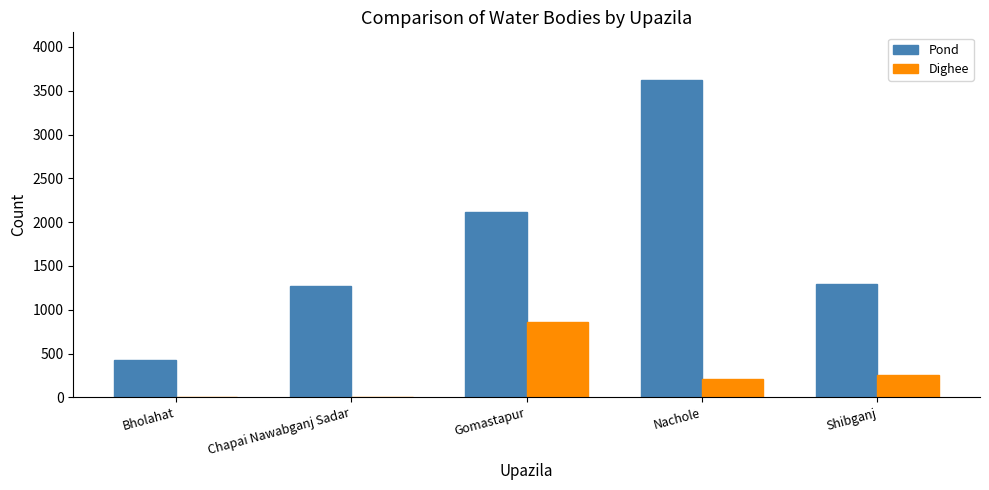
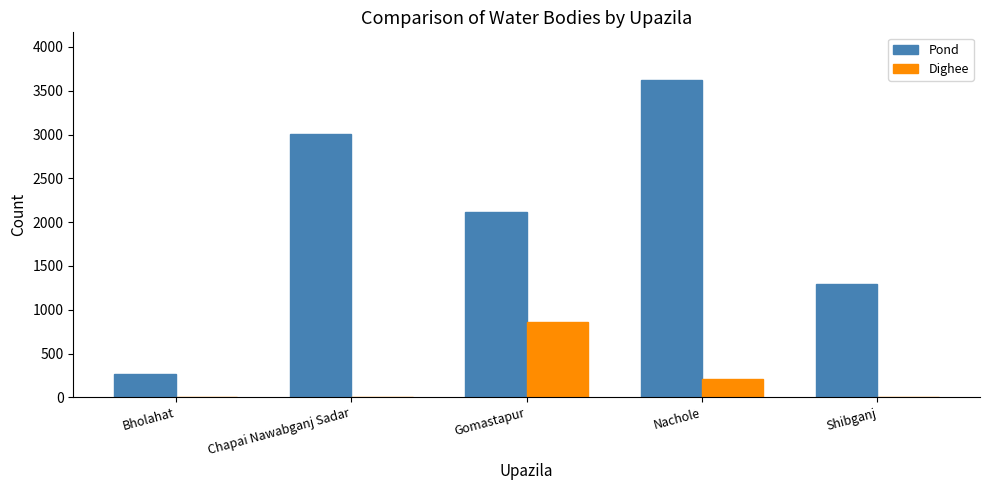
  {
    "Pond": {
-     "Bholahat": 400,
-     "Chapai Nawabganj Sadar": 1300,
+     "Bholahat": 300,
+     "Chapai Nawabganj Sadar": 3000,
      "Gomastapur": 2100,
      "Nachole": 3600,
      "Shibganj": 1300
    },
    "Dighee": {
      "Bholahat": 0,
      "Chapai Nawabganj Sadar": 0,
      "Gomastapur": 900,
      "Nachole": 200,
-     "Shibganj": 300
+     "Shibganj": 0
    }
  }
